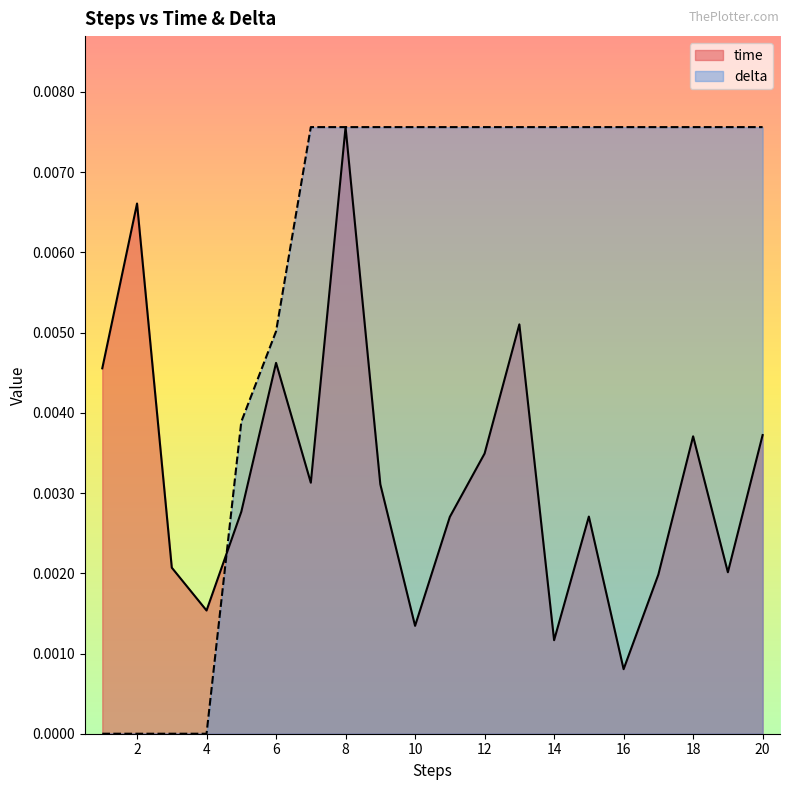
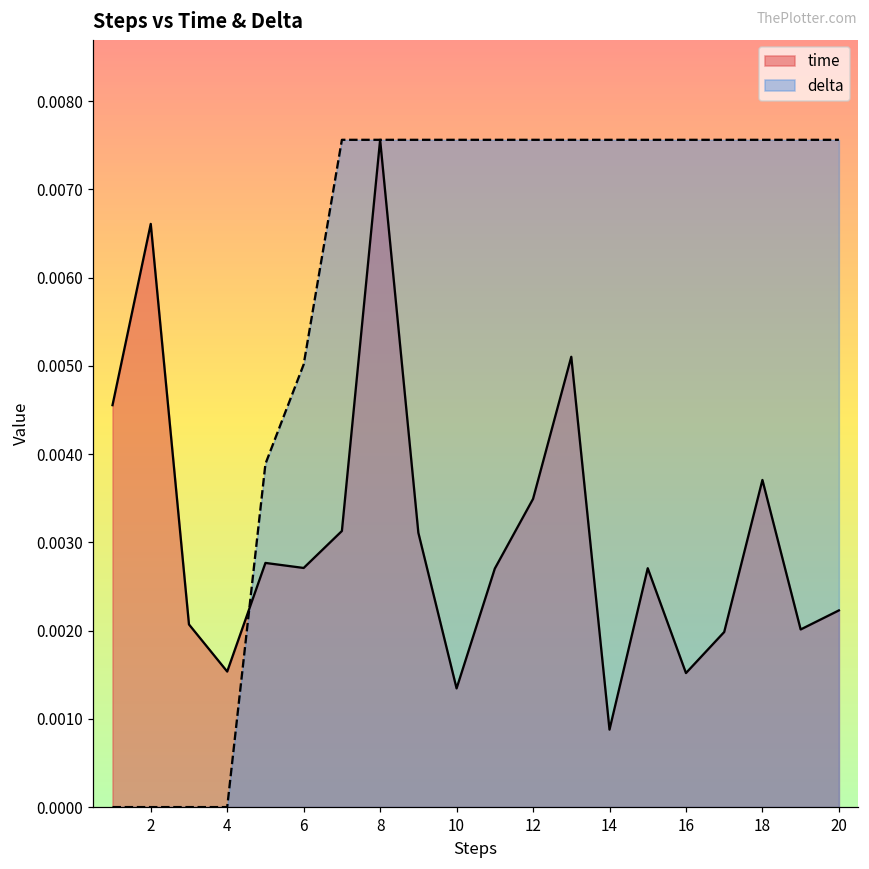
  {
    "time": {
      "2": 0.0066,
      "4": 0.0015,
-     "6": 0.0046,
+     "6": 0.0027,
      "10": 0.0013,
      "12": 0.0035,
-     "14": 0.0012,
-     "16": 0.0008,
+     "14": 0.0009,
+     "16": 0.0015,
      "18": 0.0037,
-     "20": 0.0037
+     "20": 0.0022
    },
    "delta": {
      "2": 0.0000,
      "4": 0.0000,
      "6": 0.0050,
      "10": 0.0076,
      "12": 0.0076,
      "14": 0.0076,
      "16": 0.0076,
      "18": 0.0076,
      "20": 0.0076
    }
  }
